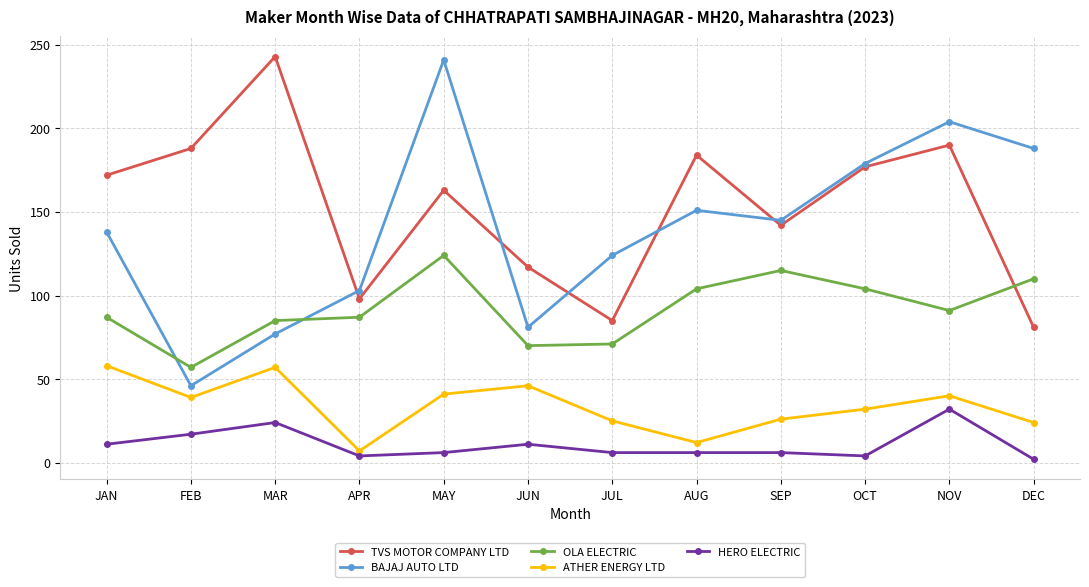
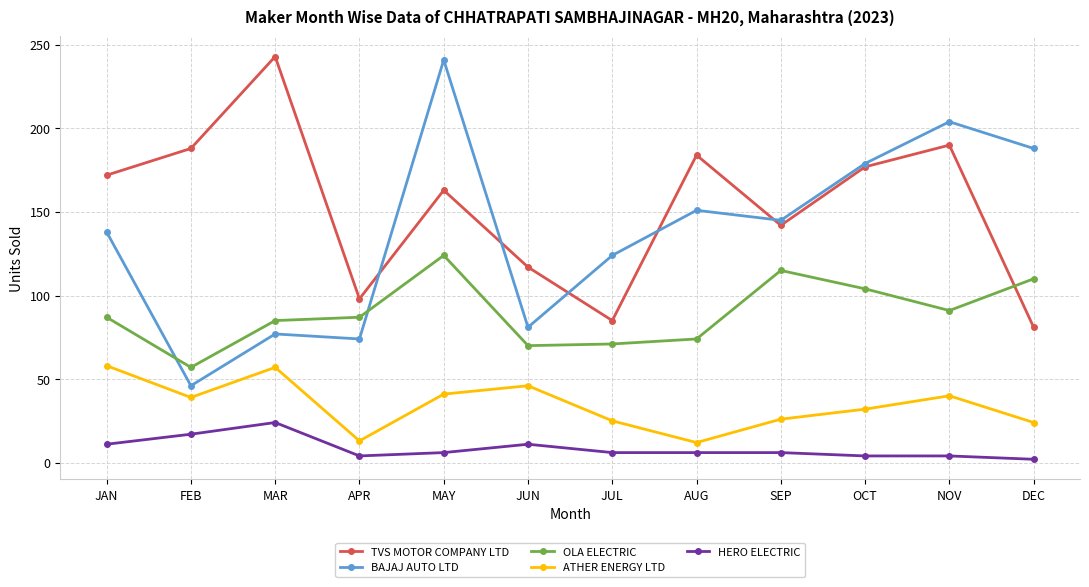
  {
    "TVS MOTOR COMPANY LTD": {
      "JAN": 172,
      "FEB": 188,
      "MAR": 243,
      "APR": 98,
      "MAY": 163,
      "JUN": 117,
      "JUL": 85,
      "AUG": 184,
      "SEP": 142,
      "OCT": 177,
      "NOV": 190,
      "DEC": 81
    },
    "BAJAJ AUTO LTD": {
      "JAN": 138,
      "FEB": 46,
      "MAR": 77,
-     "APR": 103,
+     "APR": 74,
      "MAY": 241,
      "JUN": 81,
      "JUL": 124,
      "AUG": 151,
      "SEP": 145,
      "OCT": 179,
      "NOV": 204,
      "DEC": 188
    },
    "OLA ELECTRIC": {
      "JAN": 87,
      "FEB": 57,
      "MAR": 85,
      "APR": 87,
      "MAY": 124,
      "JUN": 70,
      "JUL": 71,
-     "AUG": 104,
+     "AUG": 74,
      "SEP": 115,
      "OCT": 104,
      "NOV": 91,
      "DEC": 110
    },
    "ATHER ENERGY LTD": {
      "JAN": 58,
      "FEB": 39,
      "MAR": 57,
-     "APR": 7,
+     "APR": 13,
      "MAY": 41,
      "JUN": 46,
      "JUL": 25,
      "AUG": 12,
      "SEP": 26,
      "OCT": 32,
      "NOV": 40,
      "DEC": 24
    },
    "HERO ELECTRIC": {
      "JAN": 11,
      "FEB": 17,
      "MAR": 24,
      "APR": 4,
      "MAY": 6,
      "JUN": 11,
      "JUL": 6,
      "AUG": 6,
      "SEP": 6,
      "OCT": 4,
-     "NOV": 32,
+     "NOV": 4,
      "DEC": 2
    }
  }
